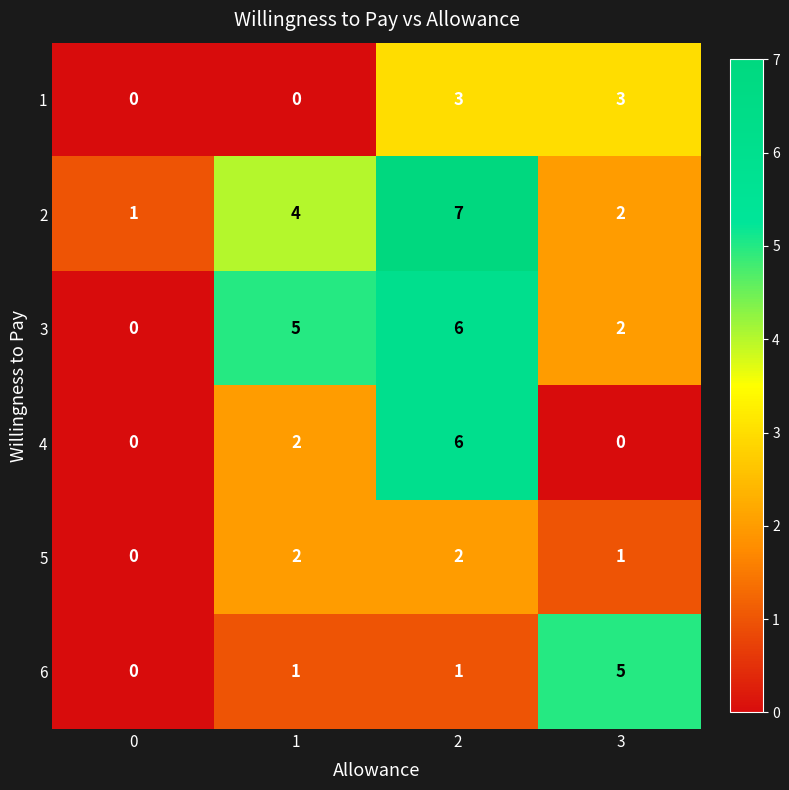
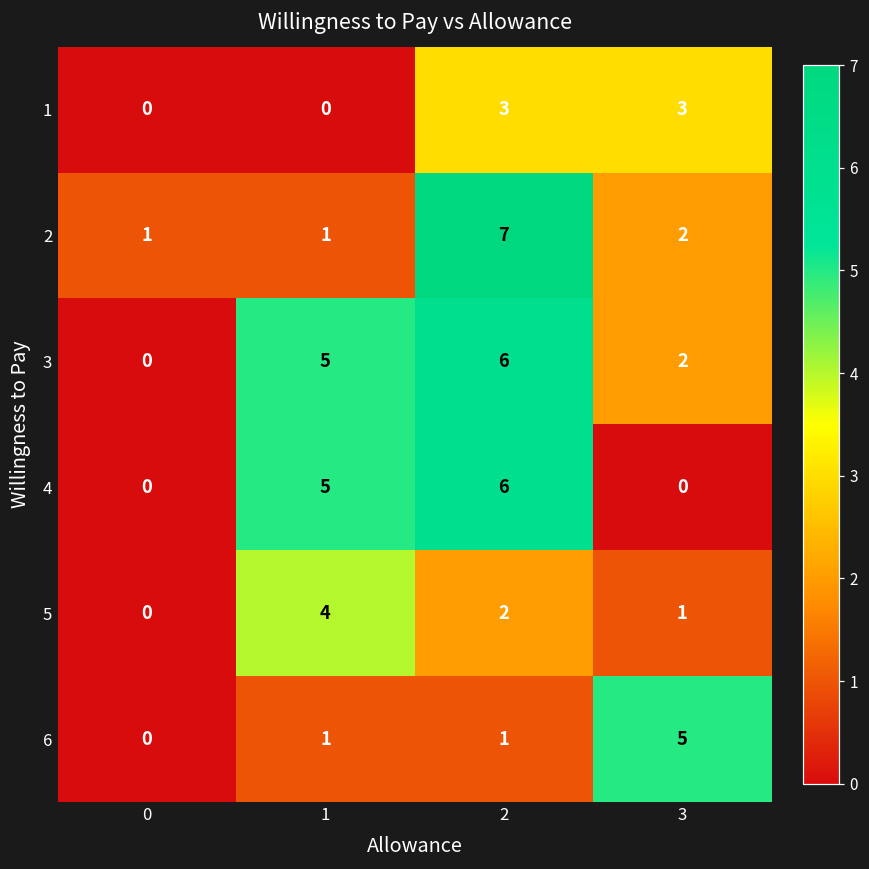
  {
    "1": {
      "0": 0,
      "1": 0,
      "2": 3,
      "3": 3
    },
    "2": {
      "0": 1,
-     "1": 4,
+     "1": 1,
      "2": 7,
      "3": 2
    },
    "3": {
      "0": 0,
      "1": 5,
      "2": 6,
      "3": 2
    },
    "4": {
      "0": 0,
-     "1": 2,
+     "1": 5,
      "2": 6,
      "3": 0
    },
    "5": {
      "0": 0,
-     "1": 2,
+     "1": 4,
      "2": 2,
      "3": 1
    },
    "6": {
      "0": 0,
      "1": 1,
      "2": 1,
      "3": 5
    }
  }
